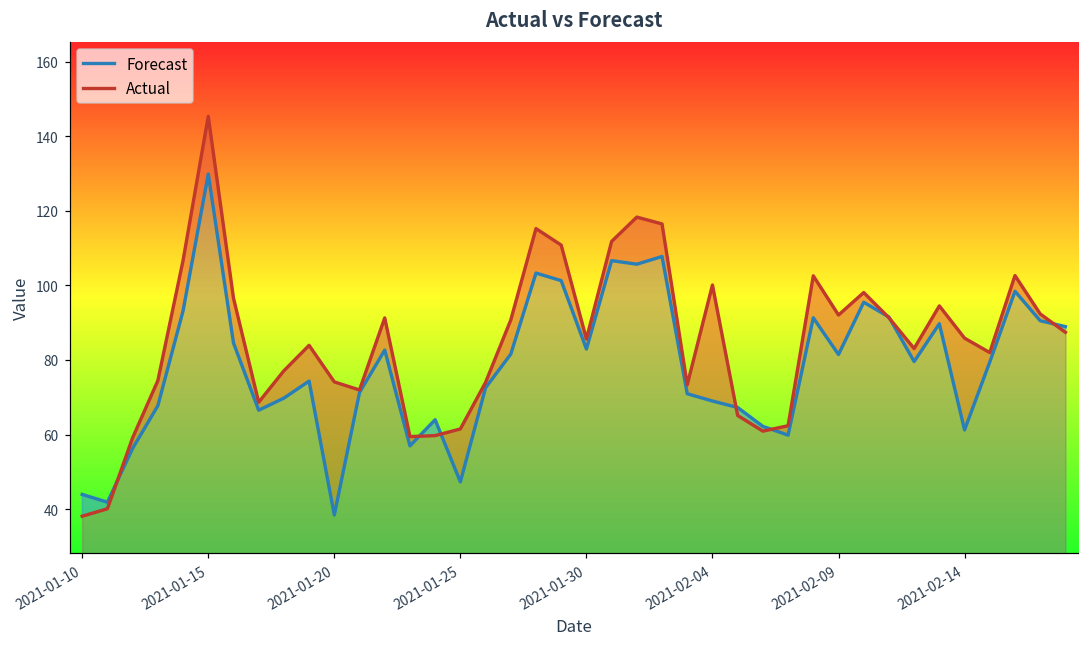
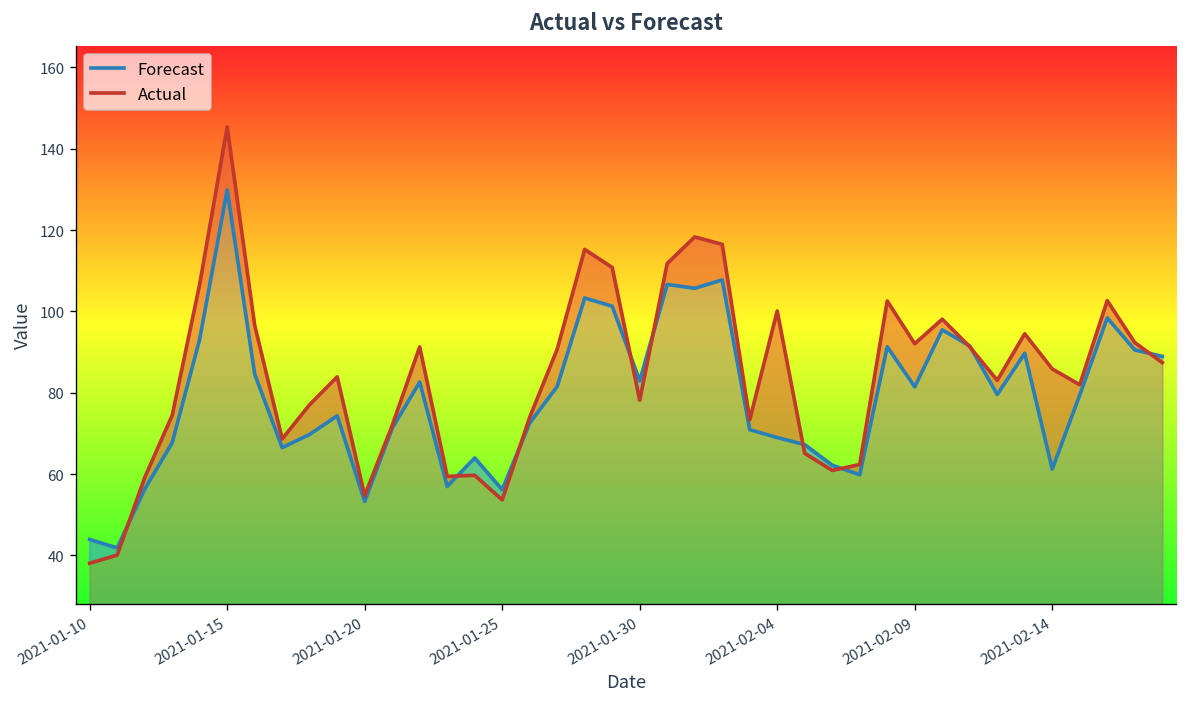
  {
    "Forecast": {
      "2021-01-10": 44,
      "2021-01-15": 130,
-     "2021-01-20": 38,
-     "2021-01-25": 47,
+     "2021-01-20": 53,
+     "2021-01-25": 56,
      "2021-01-30": 83,
      "2021-02-04": 69,
      "2021-02-09": 81,
      "2021-02-14": 61
    },
    "Actual": {
      "2021-01-10": 38,
      "2021-01-15": 145,
-     "2021-01-20": 74,
-     "2021-01-25": 62,
-     "2021-01-30": 86,
+     "2021-01-20": 55,
+     "2021-01-25": 54,
+     "2021-01-30": 78,
      "2021-02-04": 100,
      "2021-02-09": 92,
      "2021-02-14": 86
    }
  }
